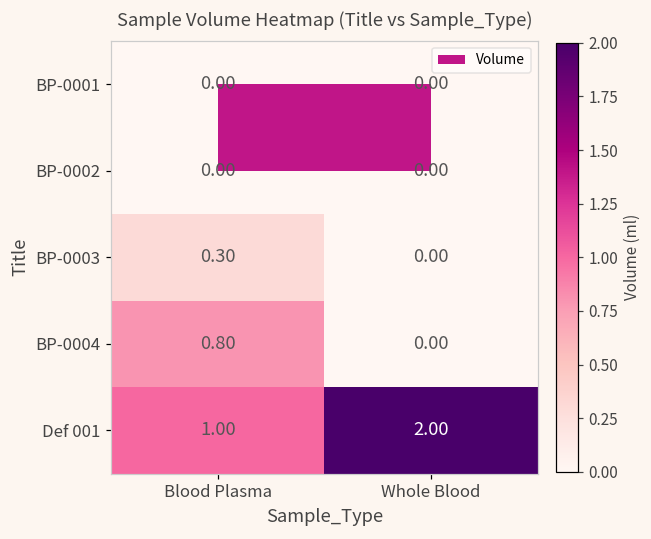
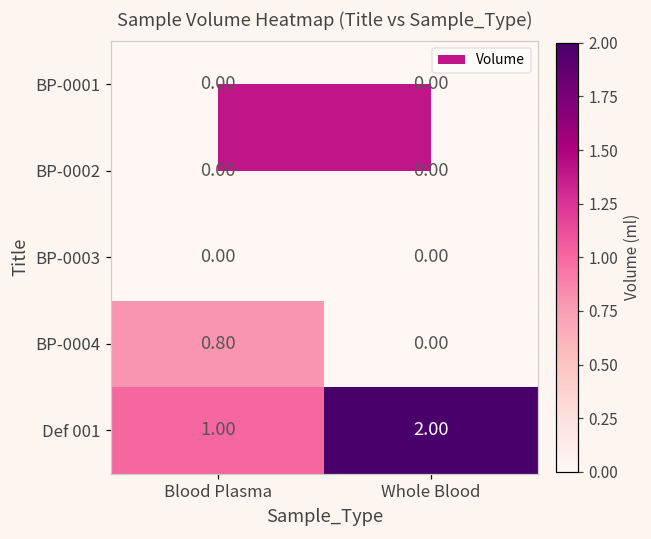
  {
    "BP-0003": {
-     "Blood Plasma": 0.30,
+     "Blood Plasma": 0.00,
      "Whole Blood": 0.00
    },
    "BP-0004": {
      "Blood Plasma": 0.80,
      "Whole Blood": 0.00
    },
    "Def 001": {
      "Blood Plasma": 1.00,
      "Whole Blood": 2.00
    }
  }
